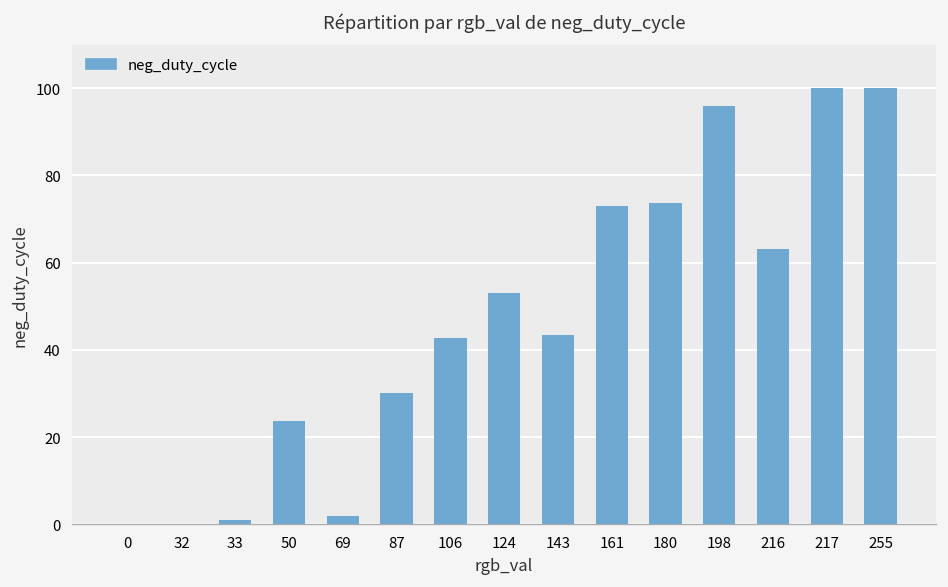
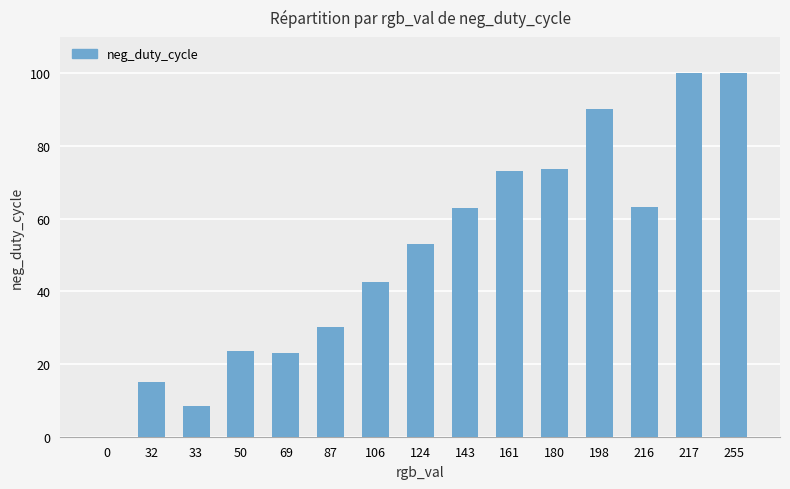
  {
    "0": 0,
-   "32": 0,
-   "33": 1,
+   "32": 15,
+   "33": 8,
    "50": 24,
-   "69": 2,
+   "69": 23,
    "87": 30,
    "106": 43,
    "124": 53,
-   "143": 44,
+   "143": 63,
    "161": 73,
    "180": 74,
-   "198": 96,
+   "198": 90,
    "216": 63,
    "217": 100,
    "255": 100
  }
